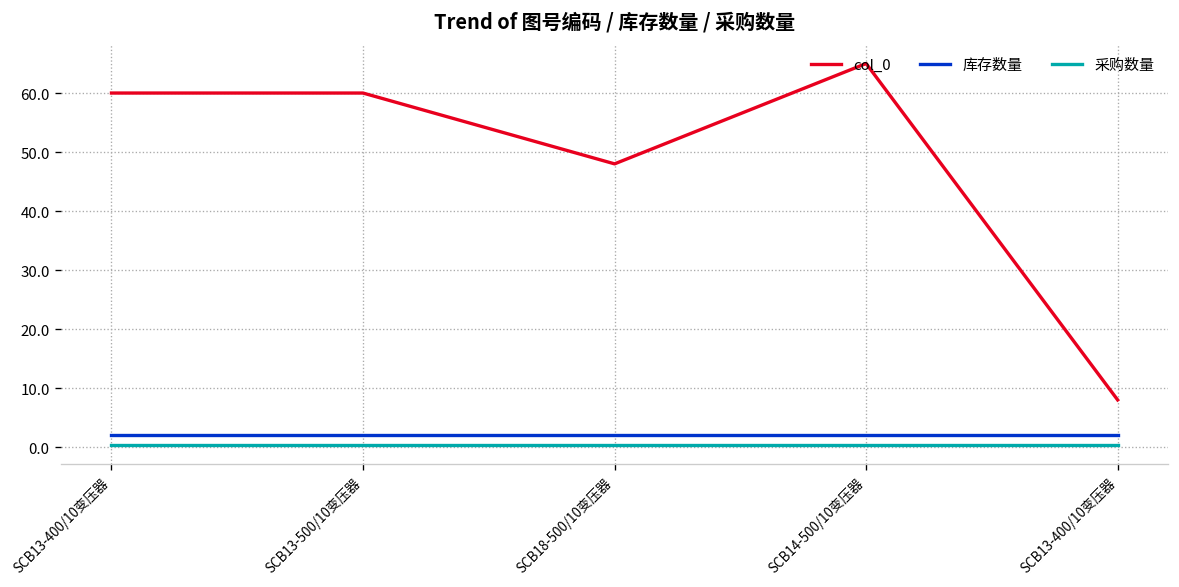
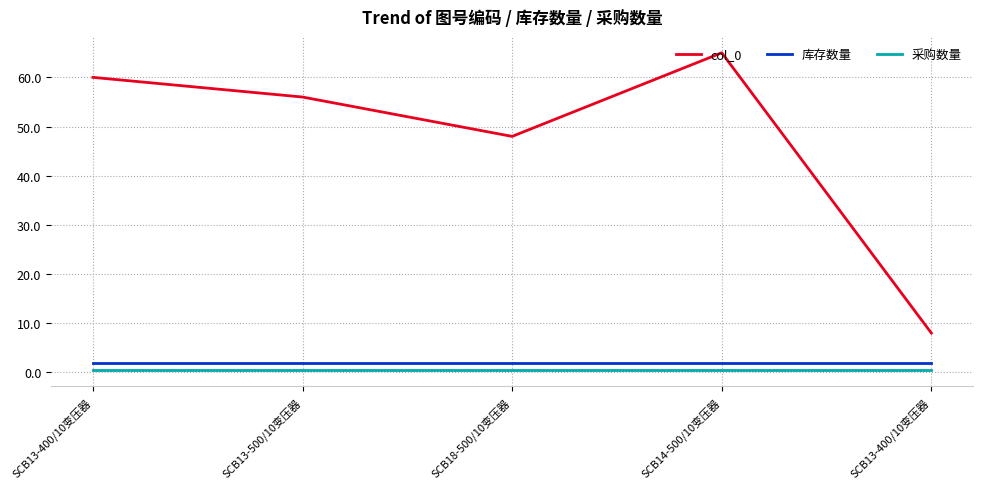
  {
    "col_0": {
-     "SCB13-500/10变压器": 60,
+     "SCB13-500/10变压器": 56,
      "SCB18-500/10变压器": 48,
      "SCB14-500/10变压器": 65
    },
    "库存数量": {
      "SCB13-500/10变压器": 2,
      "SCB18-500/10变压器": 2,
      "SCB14-500/10变压器": 2
    },
    "采购数量": {
      "SCB13-500/10变压器": 0,
      "SCB18-500/10变压器": 0,
      "SCB14-500/10变压器": 0
    }
  }
